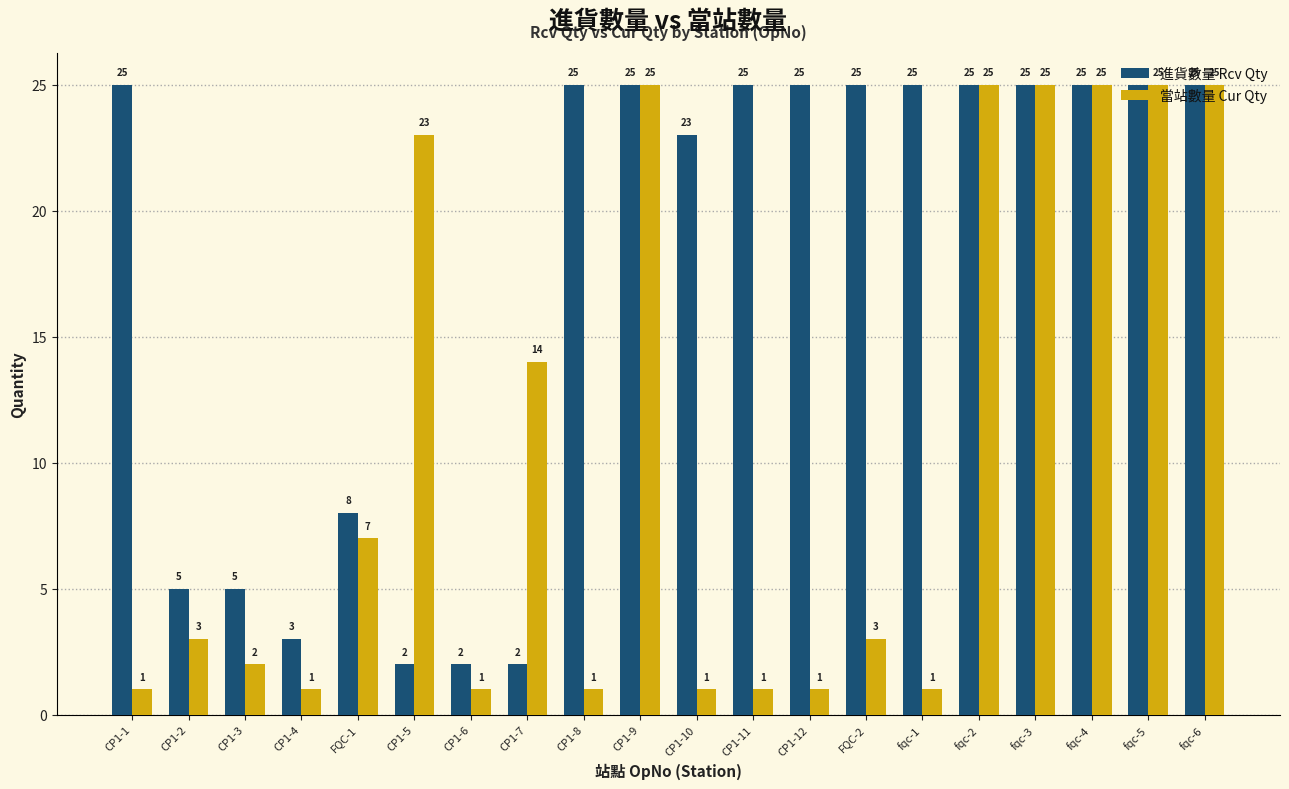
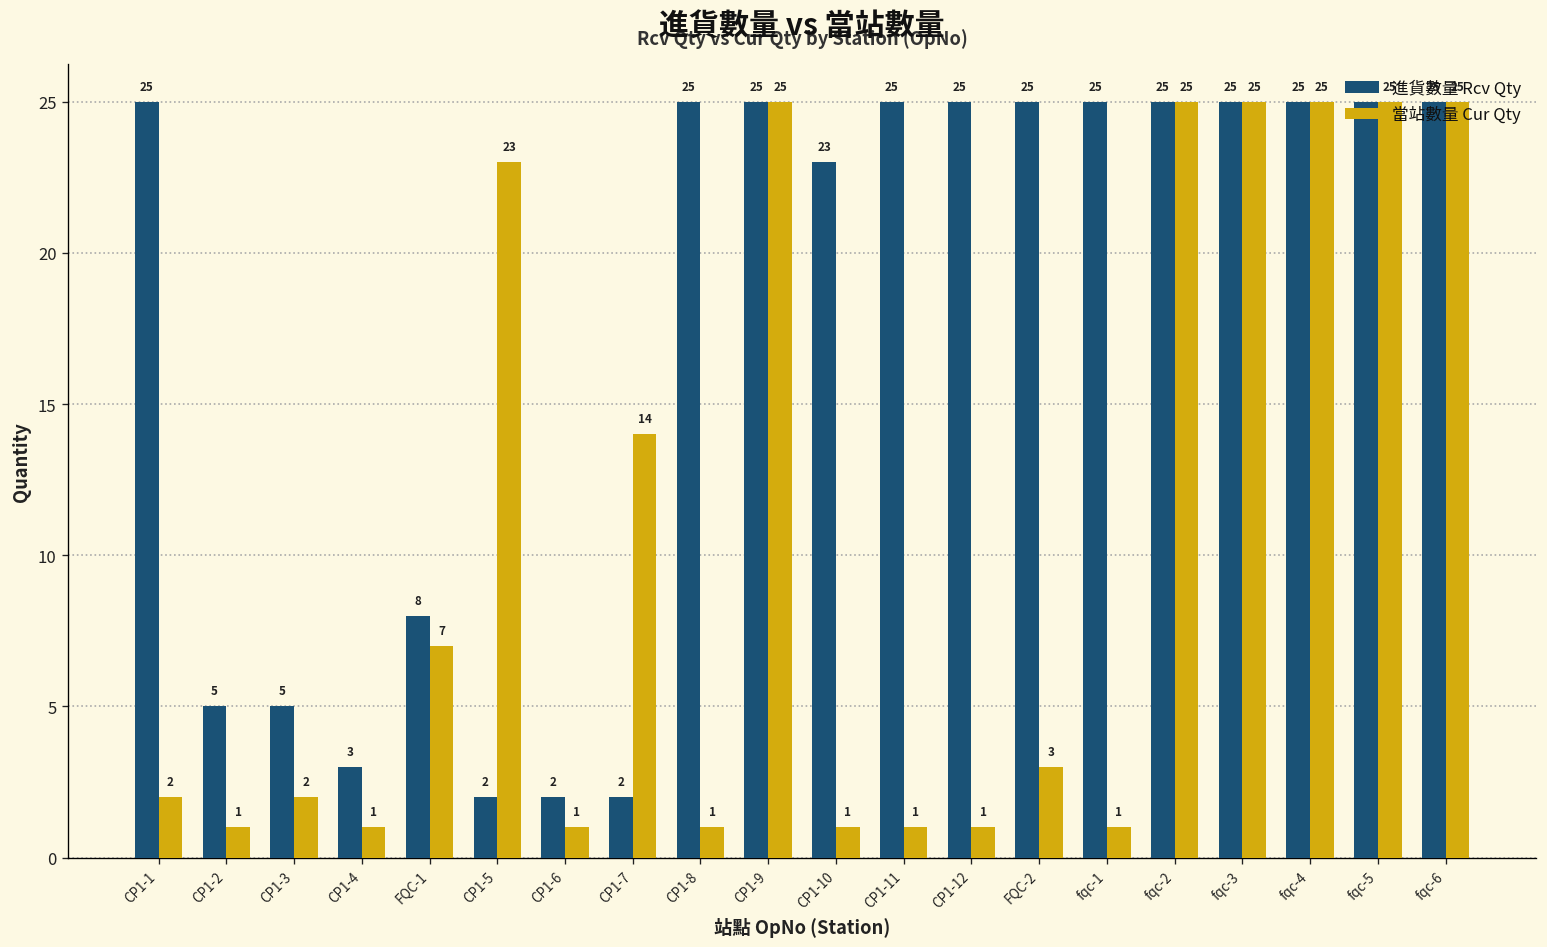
  {
    "進貨數量 Rcv Qty": {
      "CP1-1": 25,
      "CP1-2": 5,
      "CP1-3": 5,
      "CP1-4": 3,
      "FQC-1": 8,
      "CP1-5": 2,
      "CP1-6": 2,
      "CP1-7": 2,
      "CP1-8": 25,
      "CP1-9": 25,
      "CP1-10": 23,
      "CP1-11": 25,
      "CP1-12": 25,
      "FQC-2": 25,
      "fqc-1": 25,
      "fqc-2": 25,
      "fqc-3": 25,
      "fqc-4": 25,
      "fqc-5": 25
    },
    "當站數量 Cur Qty": {
-     "CP1-1": 1,
-     "CP1-2": 3,
+     "CP1-1": 2,
+     "CP1-2": 1,
      "CP1-3": 2,
      "CP1-4": 1,
      "FQC-1": 7,
      "CP1-5": 23,
      "CP1-6": 1,
      "CP1-7": 14,
      "CP1-8": 1,
      "CP1-9": 25,
      "CP1-10": 1,
      "CP1-11": 1,
      "CP1-12": 1,
      "FQC-2": 3,
      "fqc-1": 1,
      "fqc-2": 25,
      "fqc-3": 25,
      "fqc-4": 25,
      "fqc-5": 25,
      "fqc-6": 25
    }
  }
